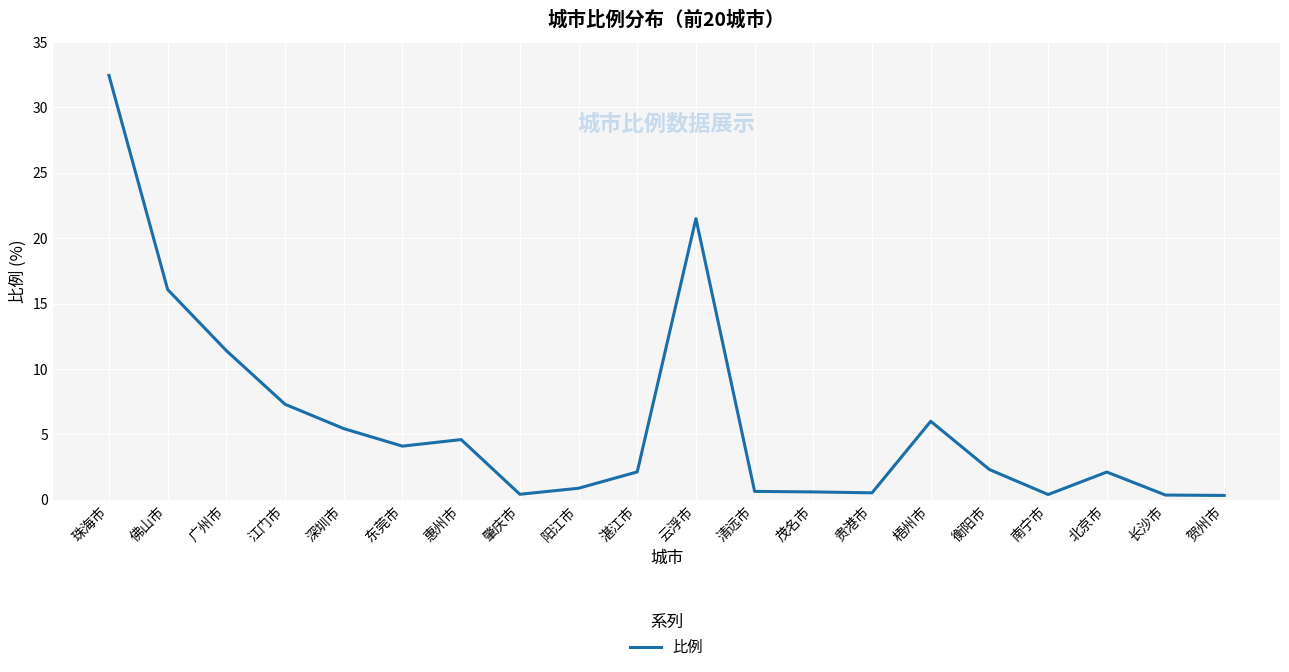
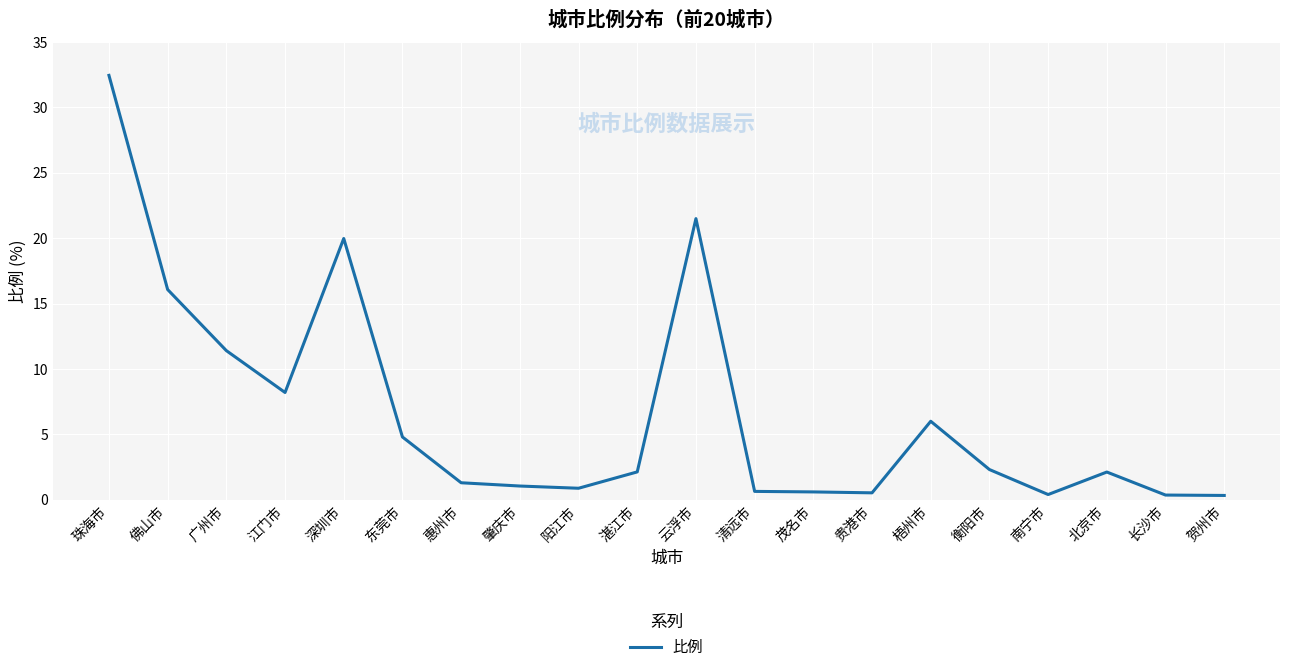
  {
    "珠海市": 32.4,
    "佛山市": 16.1,
    "广州市": 11.4,
-   "江门市": 7.3,
-   "深圳市": 5.4,
-   "东莞市": 4.1,
-   "惠州市": 4.6,
-   "肇庆市": 0.4,
+   "江门市": 8.2,
+   "深圳市": 20.0,
+   "东莞市": 4.8,
+   "惠州市": 1.3,
+   "肇庆市": 1.1,
    "阳江市": 0.9,
    "湛江市": 2.1,
    "云浮市": 21.5,
    "清远市": 0.6,
    "茂名市": 0.6,
    "贵港市": 0.5,
    "梧州市": 6.0,
    "衡阳市": 2.3,
    "南宁市": 0.4,
    "北京市": 2.1,
    "长沙市": 0.4,
    "贺州市": 0.3
  }
